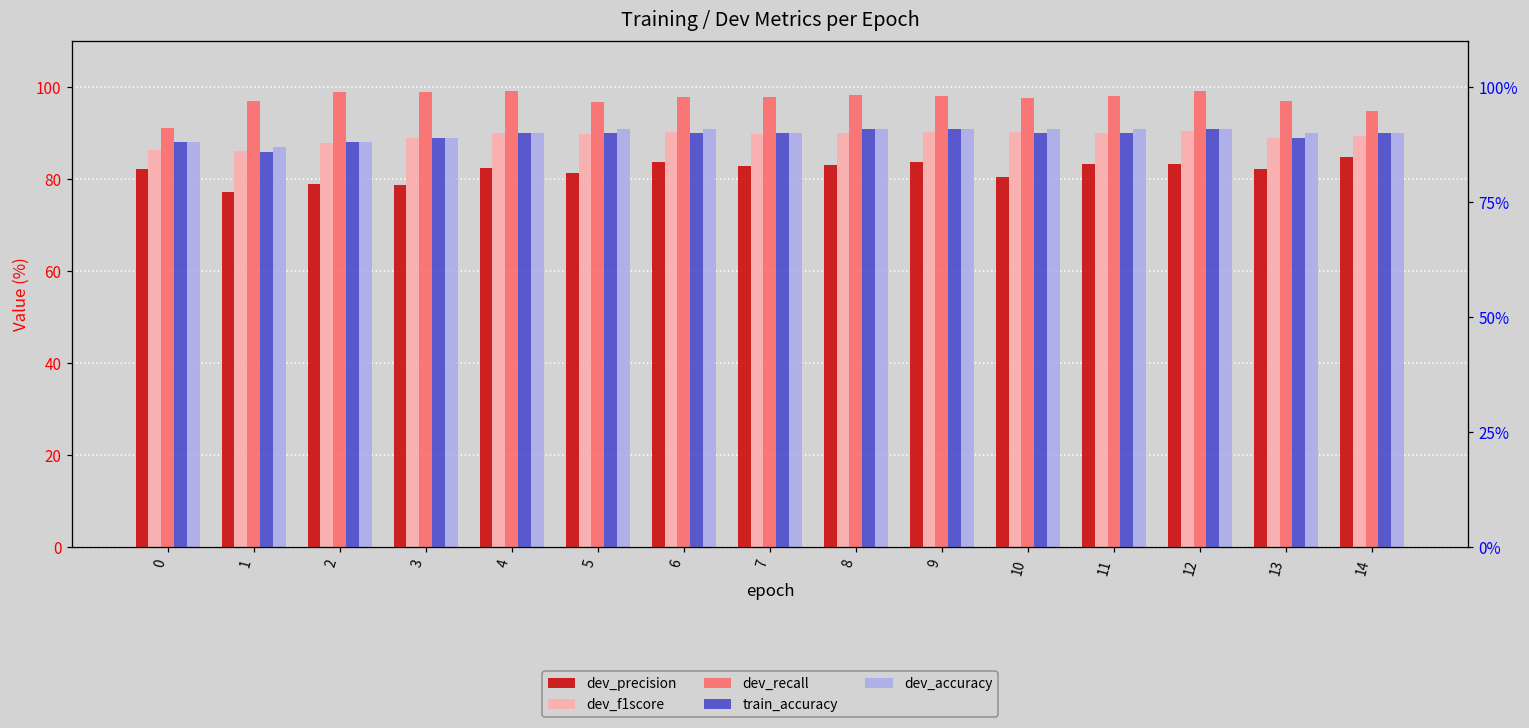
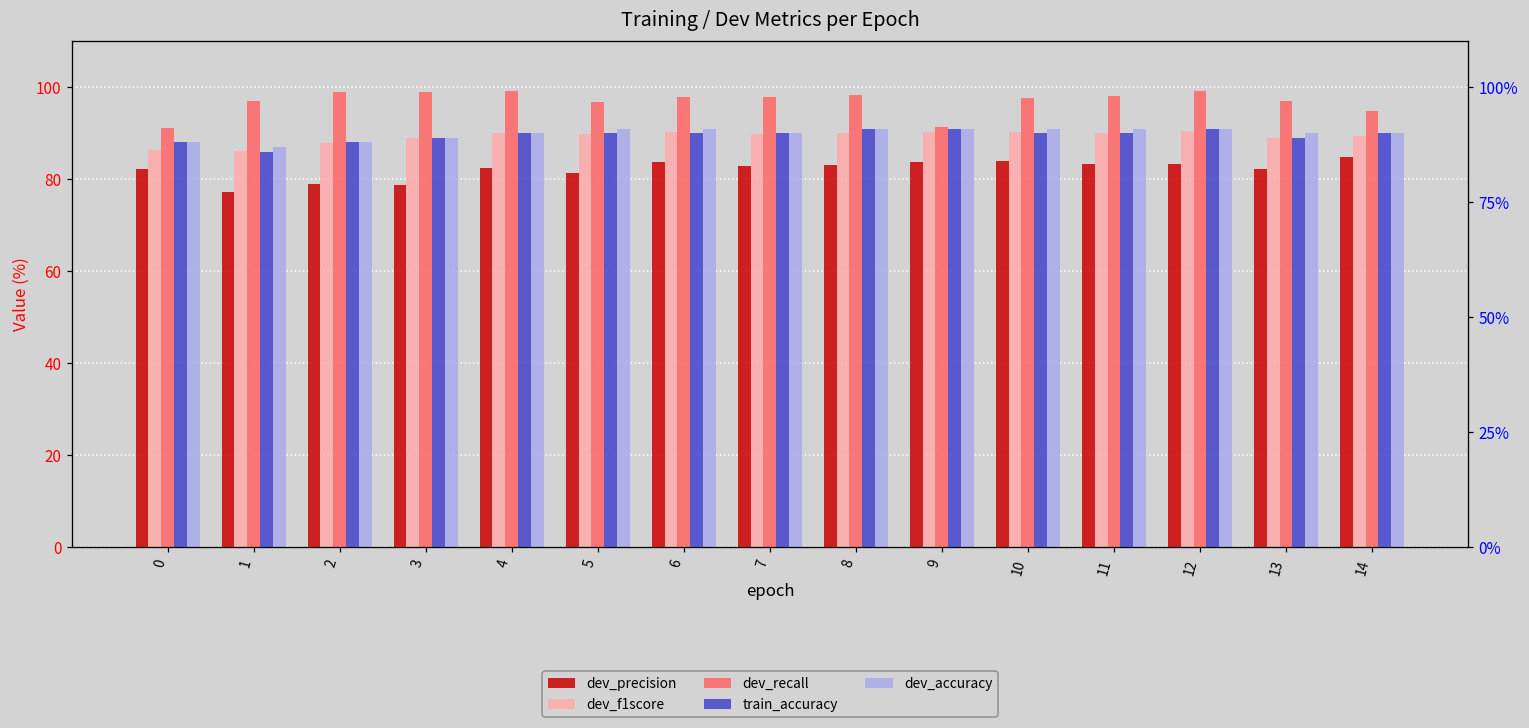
  {
    "dev_precision": {
      "0": 82,
      "1": 77,
      "2": 79,
      "3": 79,
      "4": 82,
      "5": 81,
      "6": 84,
      "7": 83,
      "8": 83,
      "9": 84,
-     "10": 80,
+     "10": 84,
      "11": 83,
      "12": 83,
      "13": 82,
      "14": 85
    },
    "dev_f1score": {
      "0": 86,
      "1": 86,
      "2": 88,
      "3": 89,
      "4": 90,
      "5": 90,
      "6": 90,
      "7": 90,
      "8": 90,
      "9": 90,
      "10": 90,
      "11": 90,
      "12": 91,
      "13": 89,
      "14": 89
    },
    "dev_recall": {
      "0": 91,
      "1": 97,
      "2": 99,
      "3": 99,
      "4": 99,
      "5": 97,
      "6": 98,
      "7": 98,
      "8": 98,
-     "9": 98,
+     "9": 91,
      "10": 98,
      "11": 98,
      "12": 99,
      "13": 97,
      "14": 95
    },
    "train_accuracy": {
      "0": 88,
      "1": 86,
      "2": 88,
      "3": 89,
      "4": 90,
      "5": 90,
      "6": 90,
      "7": 90,
      "8": 91,
      "9": 91,
      "10": 90,
      "11": 90,
      "12": 91,
      "13": 89,
      "14": 90
    },
    "dev_accuracy": {
      "0": 88,
      "1": 87,
      "2": 88,
      "3": 89,
      "4": 90,
      "5": 91,
      "6": 91,
      "7": 90,
      "8": 91,
      "9": 91,
      "10": 91,
      "11": 91,
      "12": 91,
      "13": 90,
      "14": 90
    }
  }
